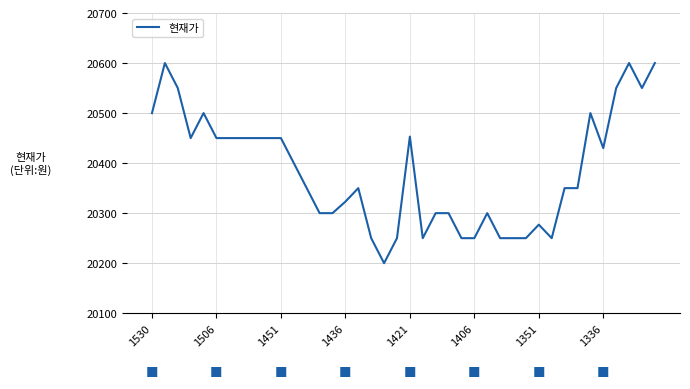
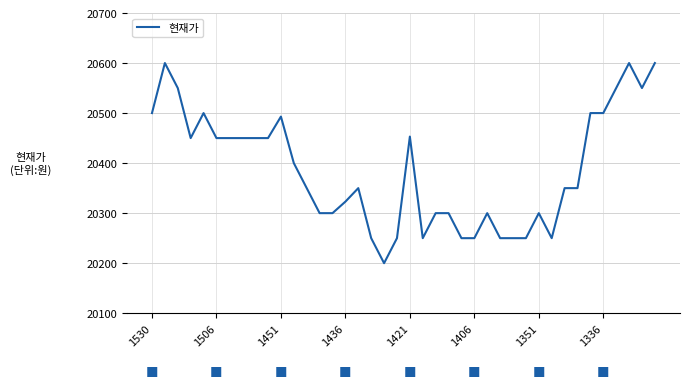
  {
    "1530": 20500,
    "1506": 20450,
-   "1451": 20450,
+   "1451": 20490,
    "1436": 20320,
    "1421": 20450,
    "1406": 20250,
-   "1351": 20280,
-   "1336": 20430
+   "1351": 20300,
+   "1336": 20500
  }
